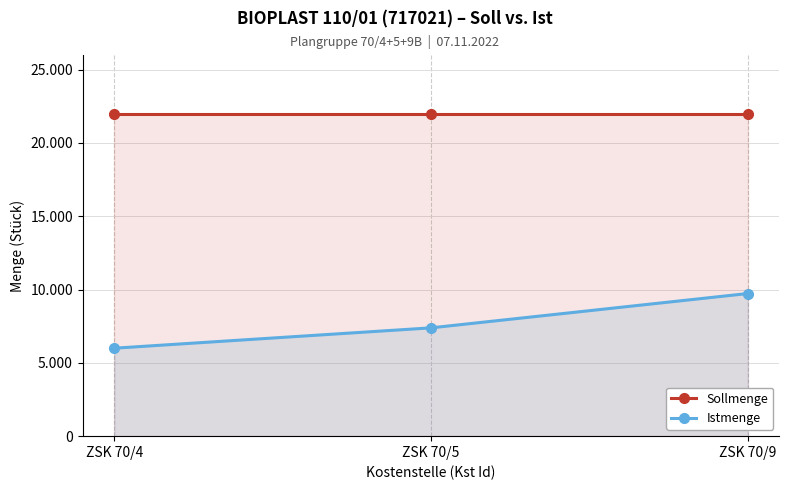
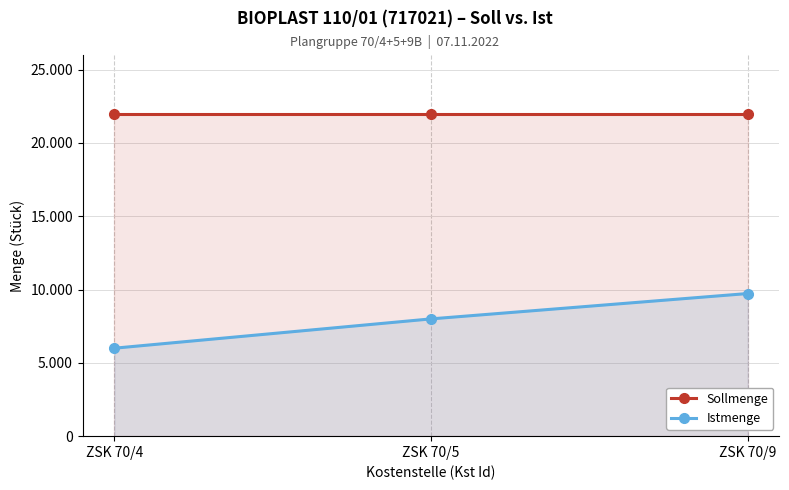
  {
    "Sollmenge": {
      "ZSK 70/4": 22.0,
      "ZSK 70/5": 22.0,
      "ZSK 70/9": 22.0
    },
    "Istmenge": {
      "ZSK 70/4": 6.0,
-     "ZSK 70/5": 7.4,
+     "ZSK 70/5": 8.0,
      "ZSK 70/9": 9.7
    }
  }
